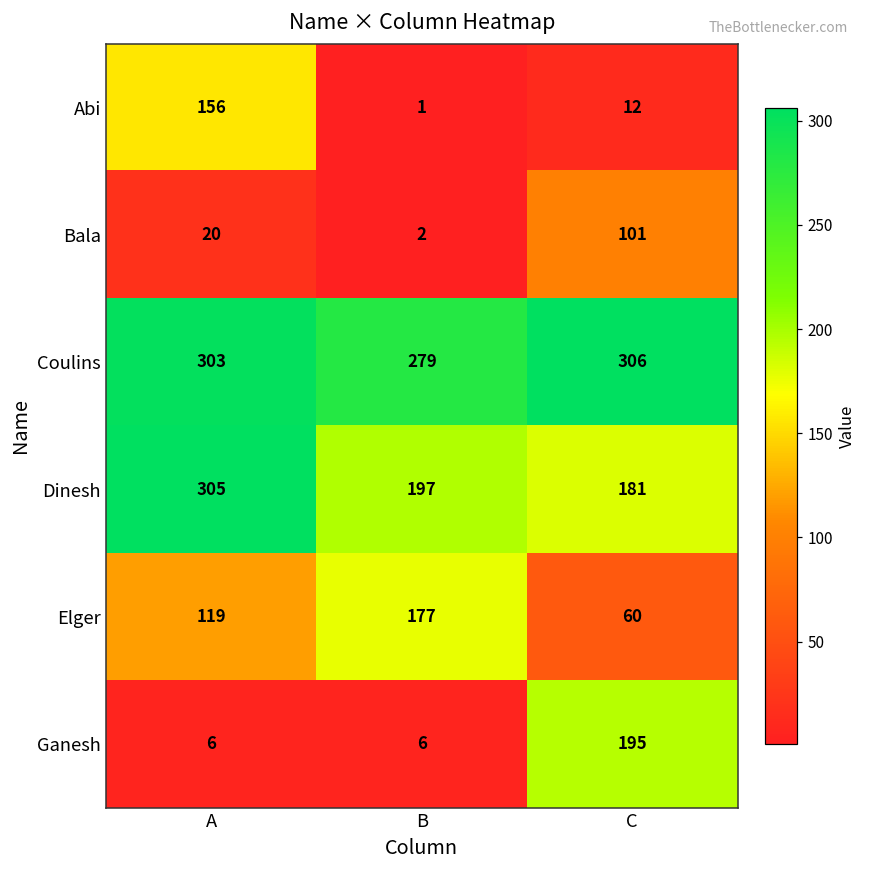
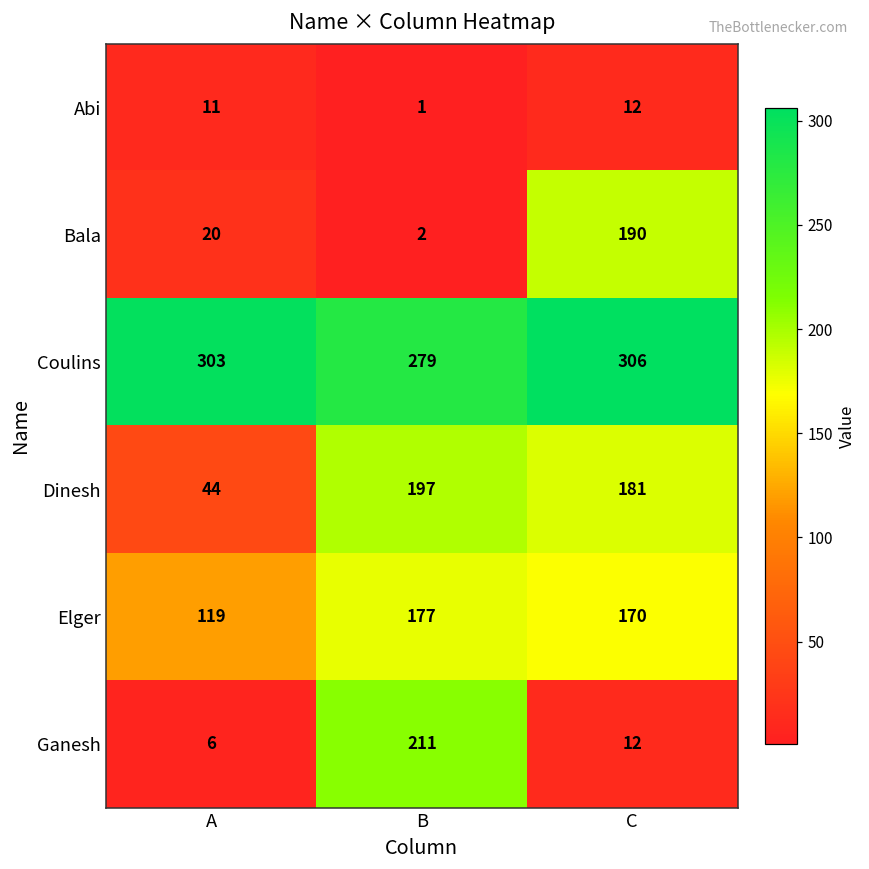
  {
    "Abi": {
-     "A": 156,
+     "A": 11,
      "B": 1,
      "C": 12
    },
    "Bala": {
      "A": 20,
      "B": 2,
-     "C": 101
+     "C": 190
    },
    "Coulins": {
      "A": 303,
      "B": 279,
      "C": 306
    },
    "Dinesh": {
-     "A": 305,
+     "A": 44,
      "B": 197,
      "C": 181
    },
    "Elger": {
      "A": 119,
      "B": 177,
-     "C": 60
+     "C": 170
    },
    "Ganesh": {
      "A": 6,
-     "B": 6,
-     "C": 195
+     "B": 211,
+     "C": 12
    }
  }
